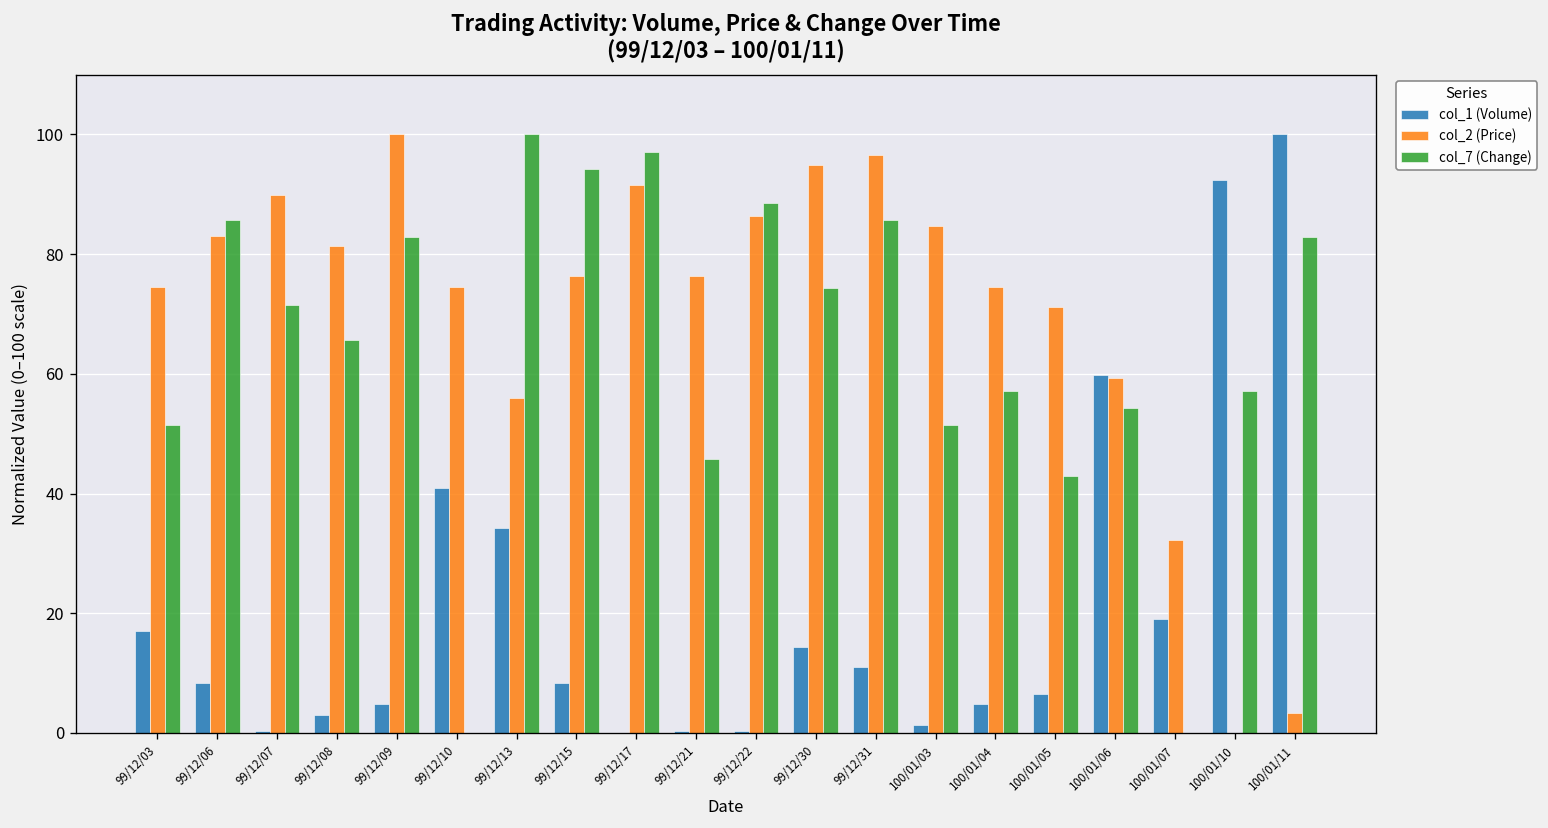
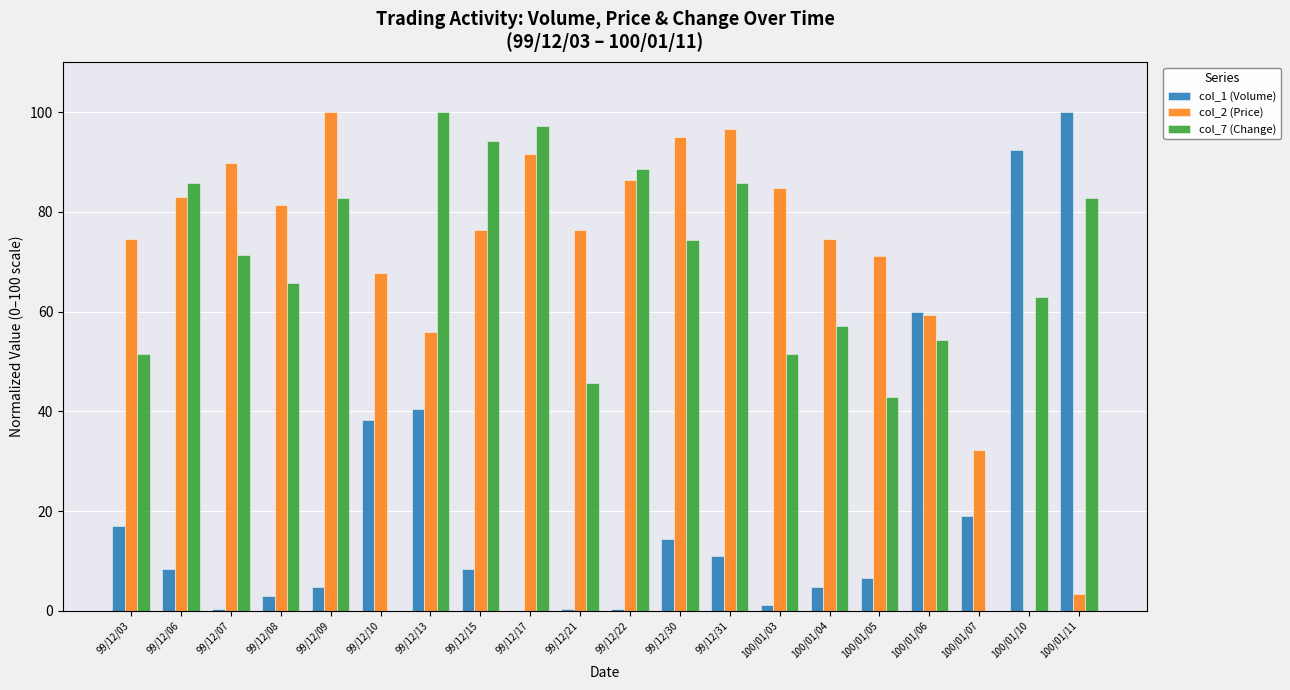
  {
    "col_1 (Volume)": {
      "99/12/03": 17,
      "99/12/06": 8,
      "99/12/08": 3,
      "99/12/09": 5,
-     "99/12/10": 41,
-     "99/12/13": 34,
+     "99/12/10": 38,
+     "99/12/13": 40,
      "99/12/15": 8,
      "99/12/17": 0,
      "99/12/30": 14,
      "99/12/31": 11,
      "100/01/03": 1,
      "100/01/04": 5,
      "100/01/05": 7,
      "100/01/06": 60,
      "100/01/07": 19,
      "100/01/10": 92,
      "100/01/11": 100
    },
    "col_2 (Price)": {
      "99/12/03": 75,
      "99/12/06": 83,
      "99/12/07": 90,
      "99/12/08": 81,
      "99/12/09": 100,
-     "99/12/10": 75,
+     "99/12/10": 68,
      "99/12/13": 56,
      "99/12/15": 76,
      "99/12/17": 92,
      "99/12/21": 76,
      "99/12/22": 86,
      "99/12/30": 95,
      "99/12/31": 97,
      "100/01/03": 85,
      "100/01/04": 75,
      "100/01/05": 71,
      "100/01/06": 59,
      "100/01/07": 32,
      "100/01/10": 0,
      "100/01/11": 3
    },
    "col_7 (Change)": {
      "99/12/03": 51,
      "99/12/06": 86,
      "99/12/07": 71,
      "99/12/08": 66,
      "99/12/09": 83,
      "99/12/10": 0,
      "99/12/13": 100,
      "99/12/15": 94,
      "99/12/17": 97,
      "99/12/21": 46,
      "99/12/22": 89,
      "99/12/30": 74,
      "99/12/31": 86,
      "100/01/03": 51,
      "100/01/04": 57,
      "100/01/05": 43,
      "100/01/06": 54,
      "100/01/07": 0,
-     "100/01/10": 57,
+     "100/01/10": 63,
      "100/01/11": 83
    }
  }
